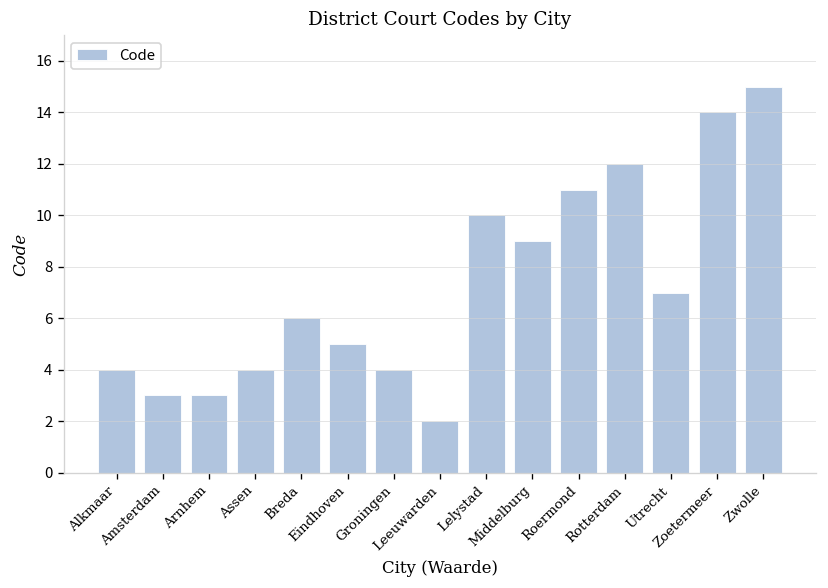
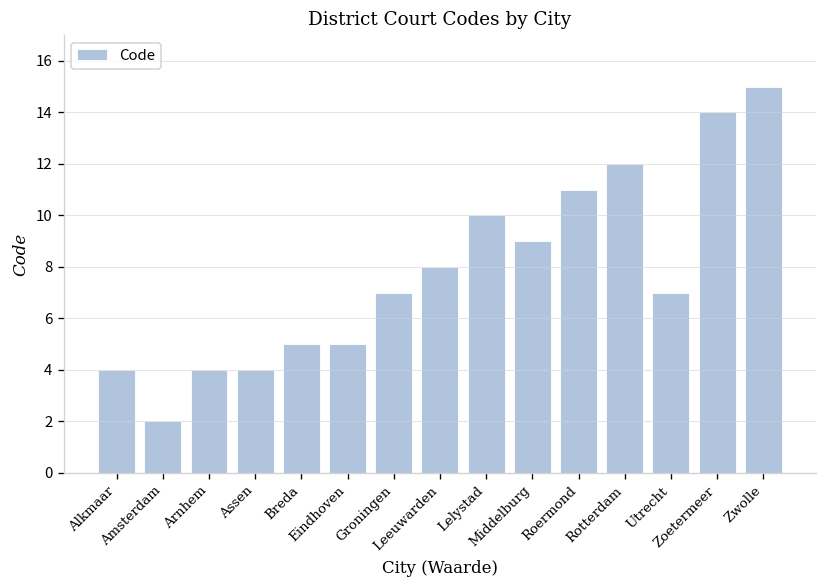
  {
    "Alkmaar": 4,
-   "Amsterdam": 3,
-   "Arnhem": 3,
+   "Amsterdam": 2,
+   "Arnhem": 4,
    "Assen": 4,
-   "Breda": 6,
+   "Breda": 5,
    "Eindhoven": 5,
-   "Groningen": 4,
-   "Leeuwarden": 2,
+   "Groningen": 7,
+   "Leeuwarden": 8,
    "Lelystad": 10,
    "Middelburg": 9,
    "Roermond": 11,
    "Rotterdam": 12,
    "Utrecht": 7,
    "Zoetermeer": 14,
    "Zwolle": 15
  }
